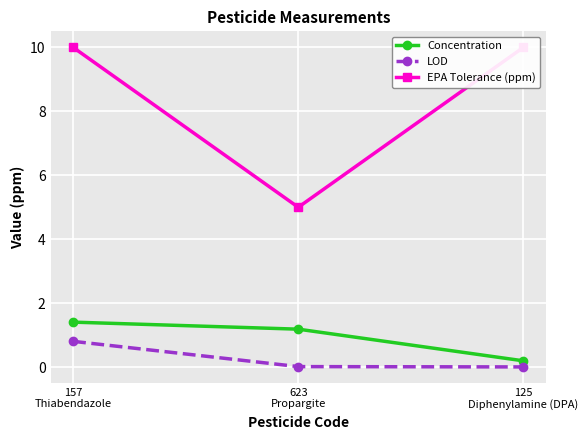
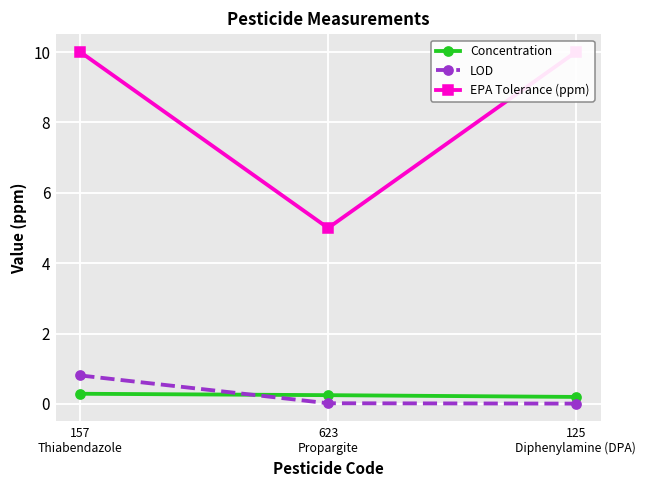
  {
    "Concentration": {
-     "157 Thiabendazole": 1.4,
-     "623 Propargite": 1.2,
+     "157 Thiabendazole": 0.3,
+     "623 Propargite": 0.3,
      "125 Diphenylamine (DPA)": 0.2
    },
    "LOD": {
      "157 Thiabendazole": 0.8,
      "623 Propargite": 0.0,
      "125 Diphenylamine (DPA)": 0.0
    },
    "EPA Tolerance (ppm)": {
      "157 Thiabendazole": 10.0,
      "623 Propargite": 5.0
    }
  }
